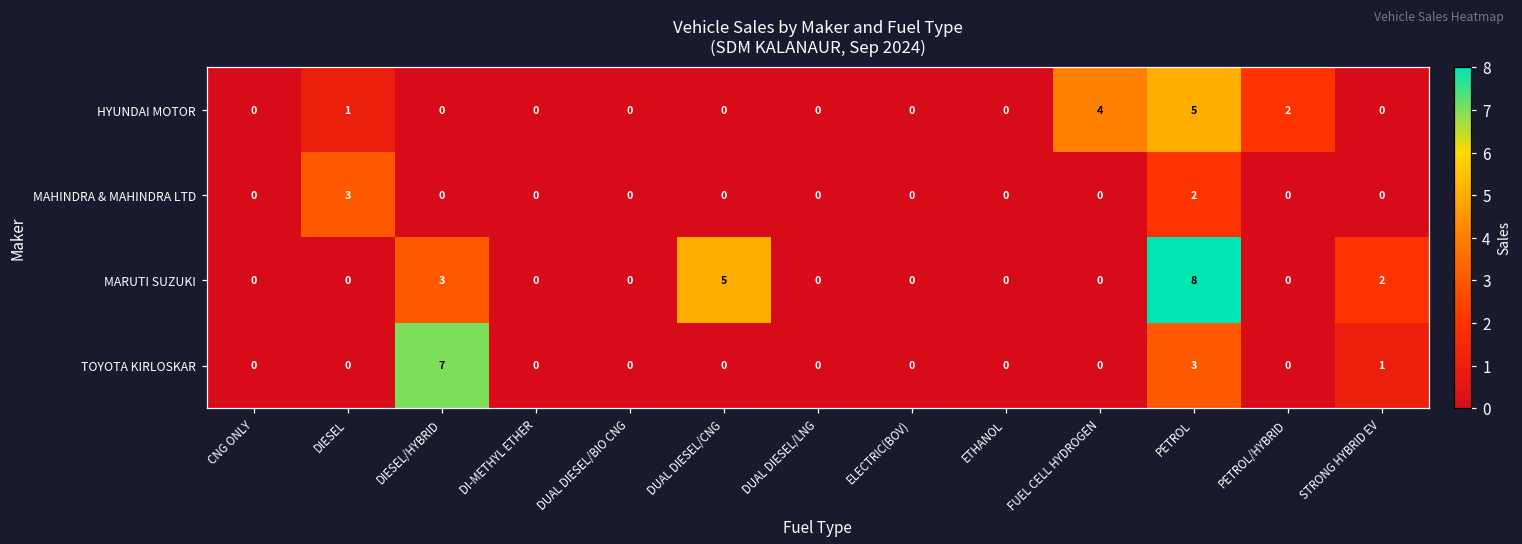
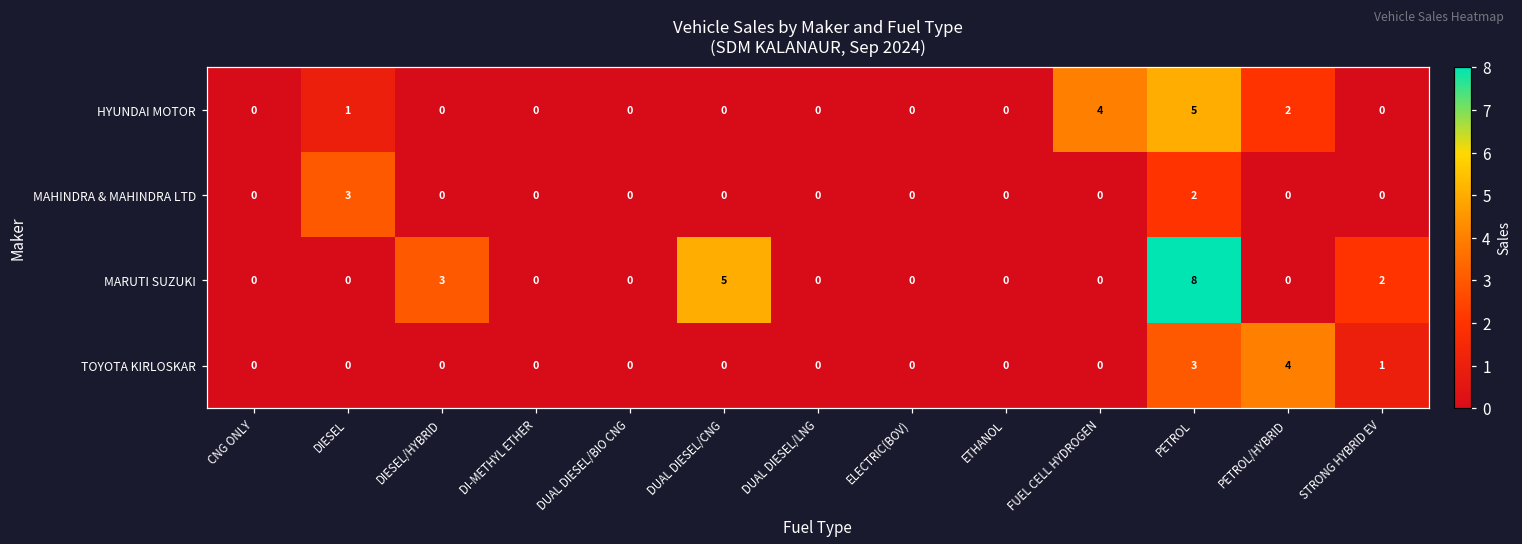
  {
    "HYUNDAI MOTOR": {
      "CNG ONLY": 0,
      "DIESEL": 1,
      "DIESEL/HYBRID": 0,
      "DI-METHYL ETHER": 0,
      "DUAL DIESEL/BIO CNG": 0,
      "DUAL DIESEL/CNG": 0,
      "DUAL DIESEL/LNG": 0,
      "ELECTRIC(BOV)": 0,
      "ETHANOL": 0,
      "FUEL CELL HYDROGEN": 4,
      "PETROL": 5,
      "PETROL/HYBRID": 2,
      "STRONG HYBRID EV": 0
    },
    "MAHINDRA & MAHINDRA LTD": {
      "CNG ONLY": 0,
      "DIESEL": 3,
      "DIESEL/HYBRID": 0,
      "DI-METHYL ETHER": 0,
      "DUAL DIESEL/BIO CNG": 0,
      "DUAL DIESEL/CNG": 0,
      "DUAL DIESEL/LNG": 0,
      "ELECTRIC(BOV)": 0,
      "ETHANOL": 0,
      "FUEL CELL HYDROGEN": 0,
      "PETROL": 2,
      "PETROL/HYBRID": 0,
      "STRONG HYBRID EV": 0
    },
    "MARUTI SUZUKI": {
      "CNG ONLY": 0,
      "DIESEL": 0,
      "DIESEL/HYBRID": 3,
      "DI-METHYL ETHER": 0,
      "DUAL DIESEL/BIO CNG": 0,
      "DUAL DIESEL/CNG": 5,
      "DUAL DIESEL/LNG": 0,
      "ELECTRIC(BOV)": 0,
      "ETHANOL": 0,
      "FUEL CELL HYDROGEN": 0,
      "PETROL": 8,
      "PETROL/HYBRID": 0,
      "STRONG HYBRID EV": 2
    },
    "TOYOTA KIRLOSKAR": {
      "CNG ONLY": 0,
      "DIESEL": 0,
-     "DIESEL/HYBRID": 7,
+     "DIESEL/HYBRID": 0,
      "DI-METHYL ETHER": 0,
      "DUAL DIESEL/BIO CNG": 0,
      "DUAL DIESEL/CNG": 0,
      "DUAL DIESEL/LNG": 0,
      "ELECTRIC(BOV)": 0,
      "ETHANOL": 0,
      "FUEL CELL HYDROGEN": 0,
      "PETROL": 3,
-     "PETROL/HYBRID": 0,
+     "PETROL/HYBRID": 4,
      "STRONG HYBRID EV": 1
    }
  }
